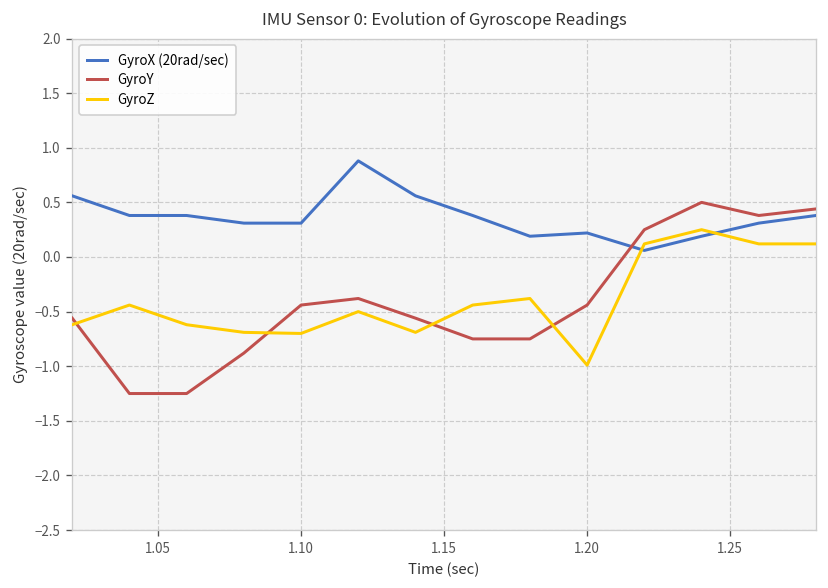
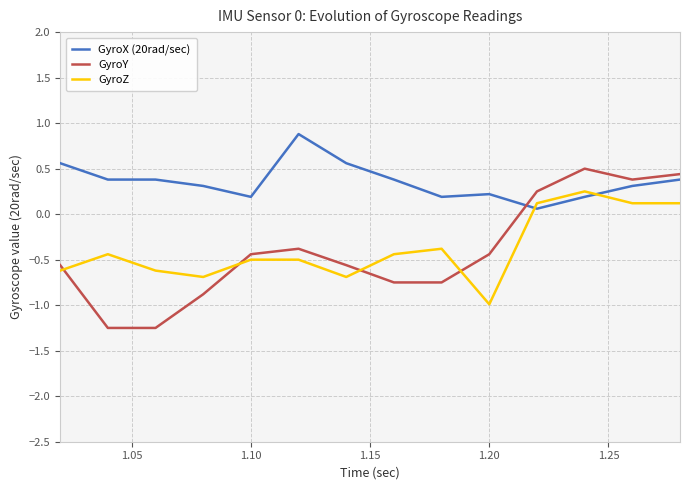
  {
    "GyroX (20rad/sec)": {
-     "1.10": 0.3,
+     "1.10": 0.2,
      "1.20": 0.2
    },
    "GyroY": {
      "1.10": -0.4,
      "1.20": -0.4
    },
    "GyroZ": {
-     "1.10": -0.7,
+     "1.10": -0.5,
      "1.20": -1.0
    }
  }
